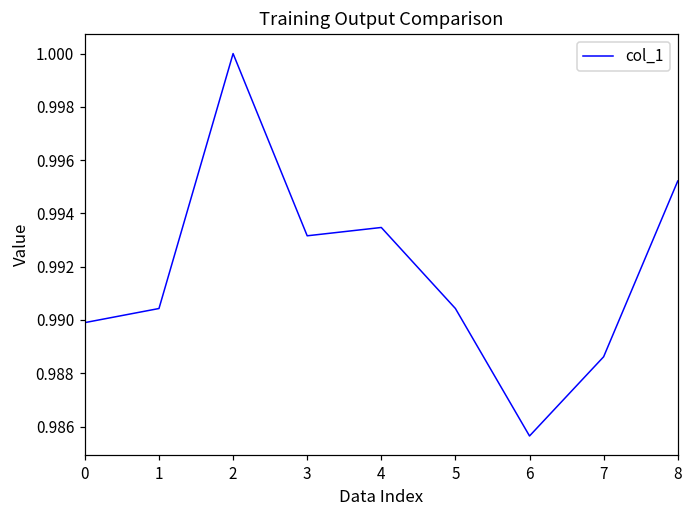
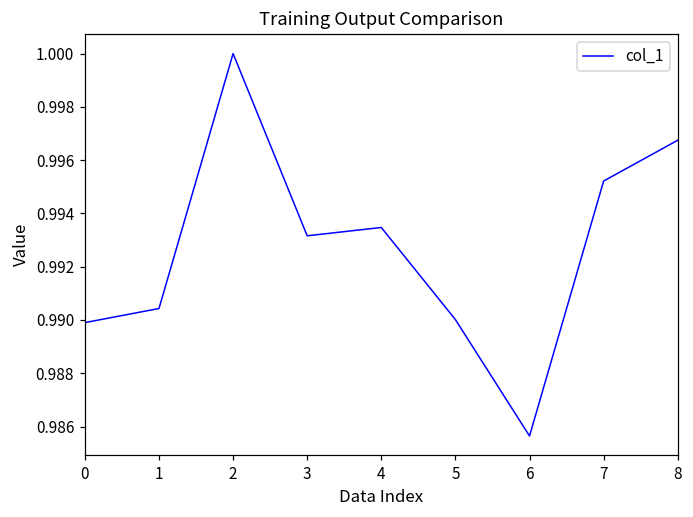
  {
    "0": 0.9899,
    "1": 0.9904,
    "2": 1.0000,
    "3": 0.9932,
    "4": 0.9935,
-   "5": 0.9904,
+   "5": 0.9900,
    "6": 0.9856,
-   "7": 0.9886,
-   "8": 0.9952
+   "7": 0.9952,
+   "8": 0.9967
  }
